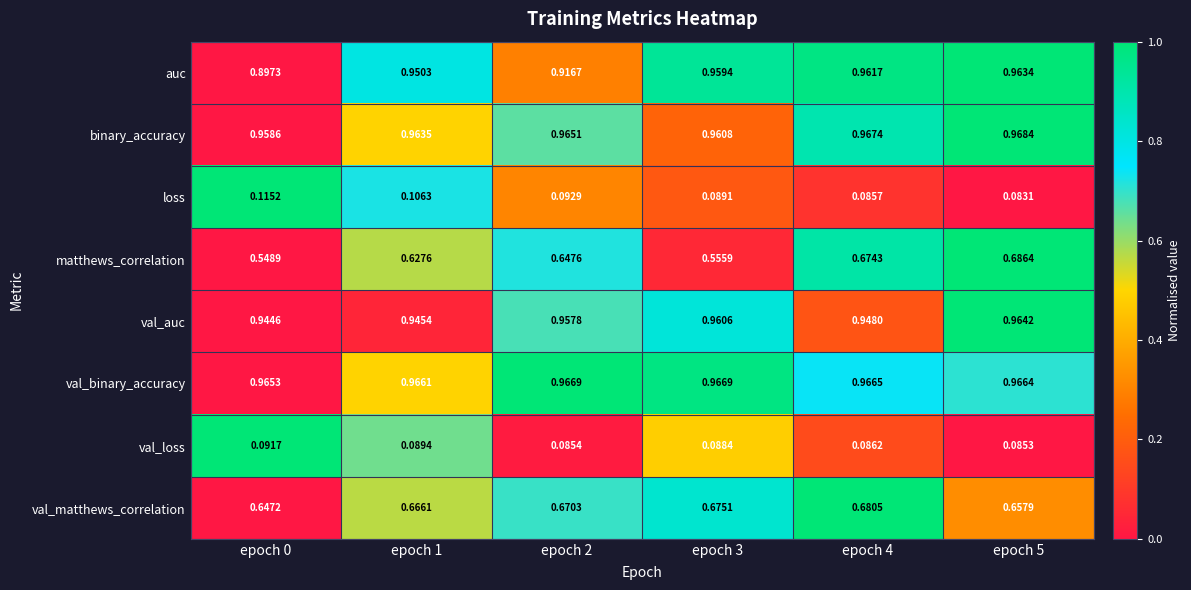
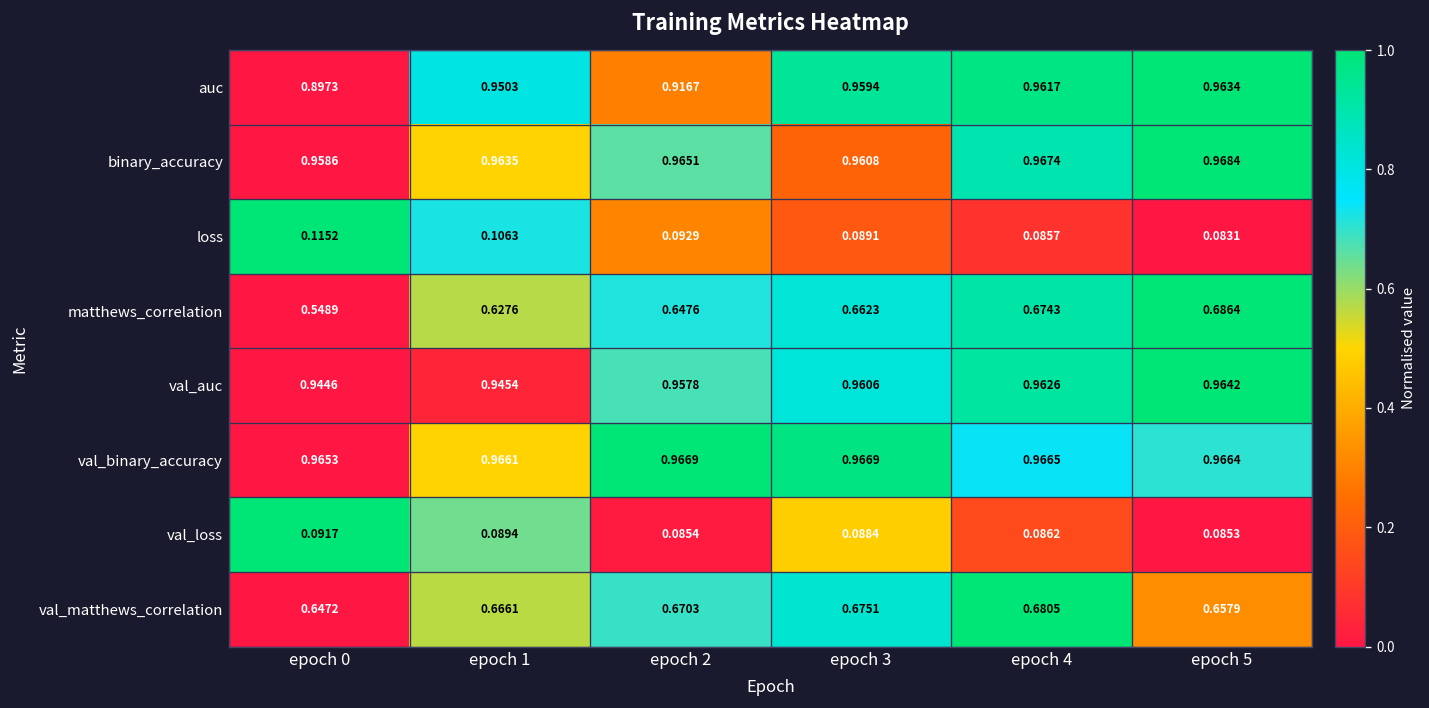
  {
    "auc": {
      "epoch 0": 0.8973,
      "epoch 1": 0.9503,
      "epoch 2": 0.9167,
      "epoch 3": 0.9594,
      "epoch 4": 0.9617,
      "epoch 5": 0.9634
    },
    "binary_accuracy": {
      "epoch 0": 0.9586,
      "epoch 1": 0.9635,
      "epoch 2": 0.9651,
      "epoch 3": 0.9608,
      "epoch 4": 0.9674,
      "epoch 5": 0.9684
    },
    "loss": {
      "epoch 0": 0.1152,
      "epoch 1": 0.1063,
      "epoch 2": 0.0929,
      "epoch 3": 0.0891,
      "epoch 4": 0.0857,
      "epoch 5": 0.0831
    },
    "matthews_correlation": {
      "epoch 0": 0.5489,
      "epoch 1": 0.6276,
      "epoch 2": 0.6476,
-     "epoch 3": 0.5559,
+     "epoch 3": 0.6623,
      "epoch 4": 0.6743,
      "epoch 5": 0.6864
    },
    "val_auc": {
      "epoch 0": 0.9446,
      "epoch 1": 0.9454,
      "epoch 2": 0.9578,
      "epoch 3": 0.9606,
-     "epoch 4": 0.9480,
+     "epoch 4": 0.9626,
      "epoch 5": 0.9642
    },
    "val_binary_accuracy": {
      "epoch 0": 0.9653,
      "epoch 1": 0.9661,
      "epoch 2": 0.9669,
      "epoch 3": 0.9669,
      "epoch 4": 0.9665,
      "epoch 5": 0.9664
    },
    "val_loss": {
      "epoch 0": 0.0917,
      "epoch 1": 0.0894,
      "epoch 2": 0.0854,
      "epoch 3": 0.0884,
      "epoch 4": 0.0862,
      "epoch 5": 0.0853
    },
    "val_matthews_correlation": {
      "epoch 0": 0.6472,
      "epoch 1": 0.6661,
      "epoch 2": 0.6703,
      "epoch 3": 0.6751,
      "epoch 4": 0.6805,
      "epoch 5": 0.6579
    }
  }
